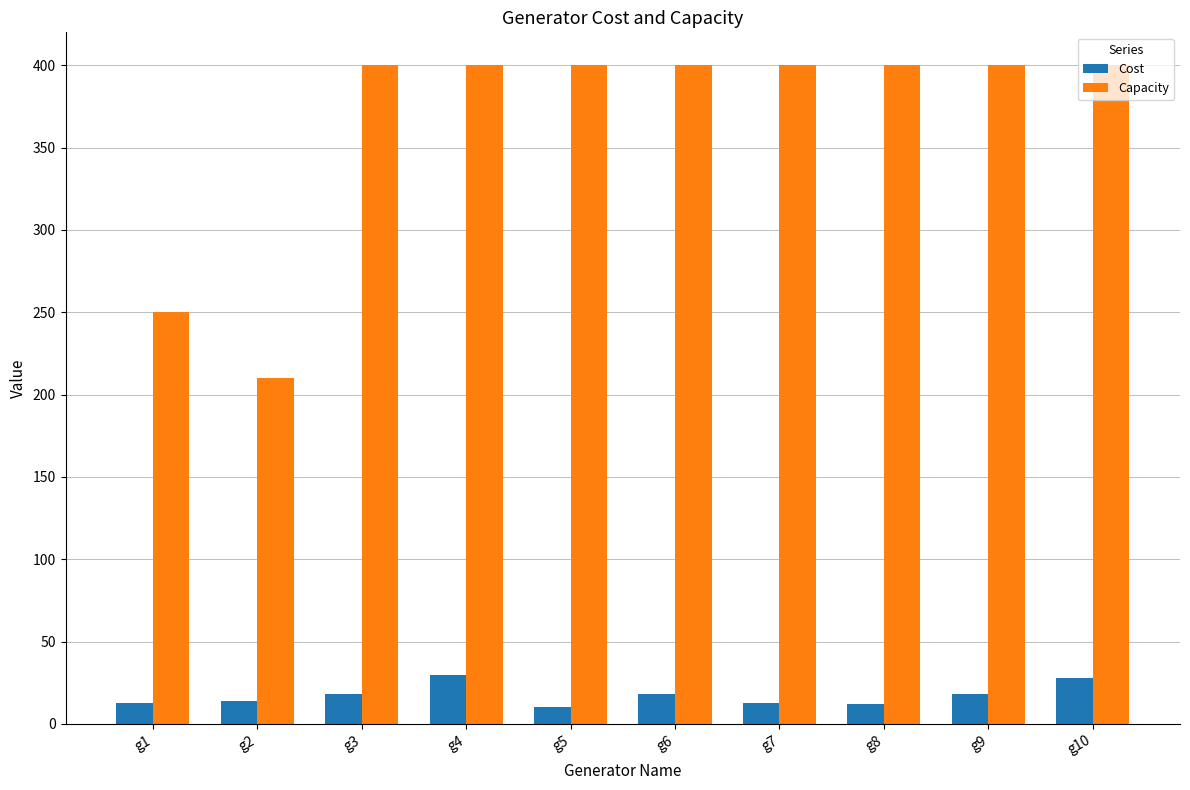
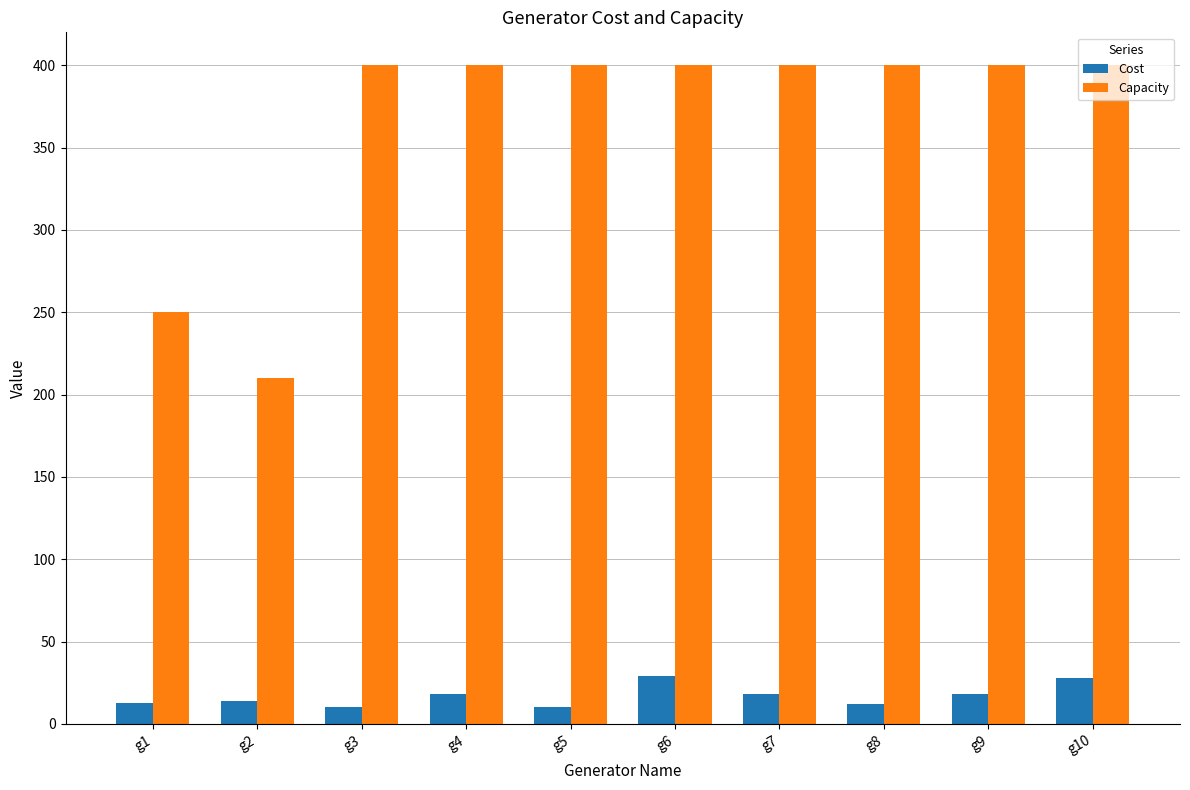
  {
    "Cost": {
      "g1": 13,
      "g2": 14,
-     "g3": 18,
-     "g4": 30,
+     "g3": 10,
+     "g4": 18,
      "g5": 10,
-     "g6": 18,
-     "g7": 13,
+     "g6": 29,
+     "g7": 18,
      "g8": 12,
      "g9": 18,
      "g10": 28
    },
    "Capacity": {
      "g1": 250,
      "g2": 210,
      "g3": 400,
      "g4": 400,
      "g5": 400,
      "g6": 400,
      "g7": 400,
      "g8": 400,
      "g9": 400
    }
  }
